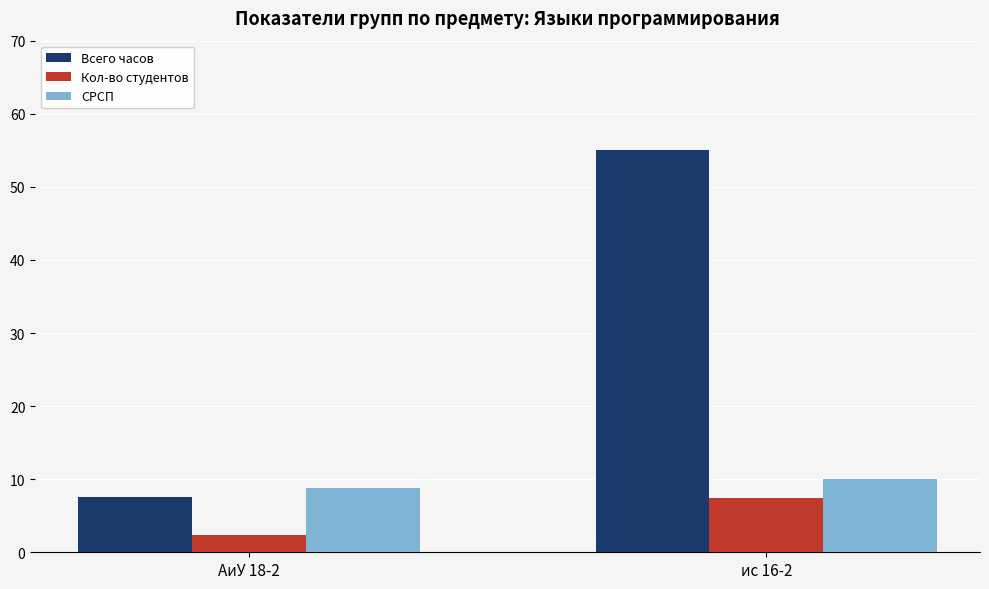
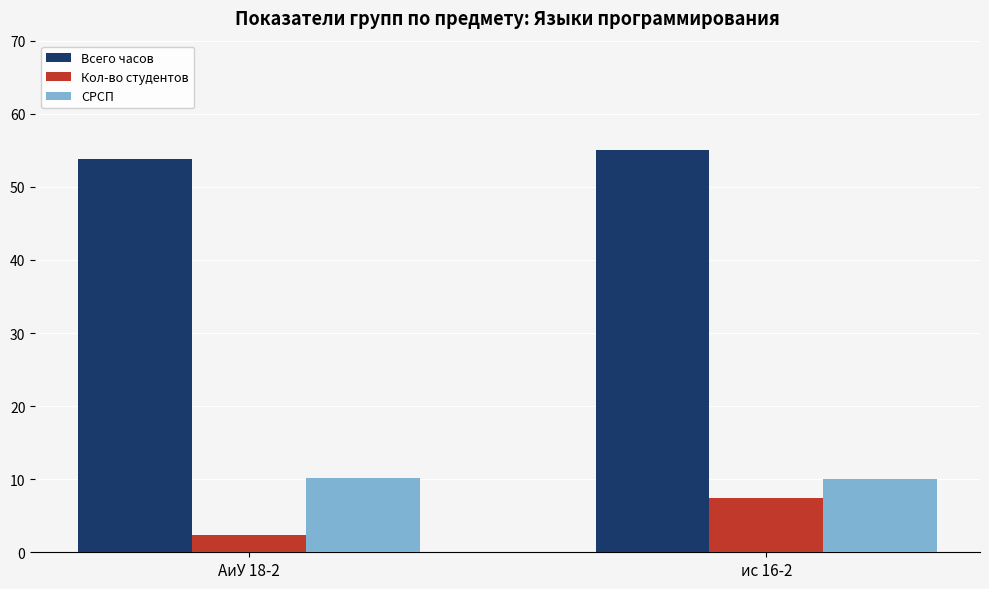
  {
    "Всего часов": {
-     "АиУ 18-2": 8,
+     "АиУ 18-2": 54,
      "ис 16-2": 55
    },
    "Кол-во студентов": {
      "АиУ 18-2": 2,
      "ис 16-2": 7
    },
    "СРСП": {
-     "АиУ 18-2": 9,
+     "АиУ 18-2": 10,
      "ис 16-2": 10
    }
  }
